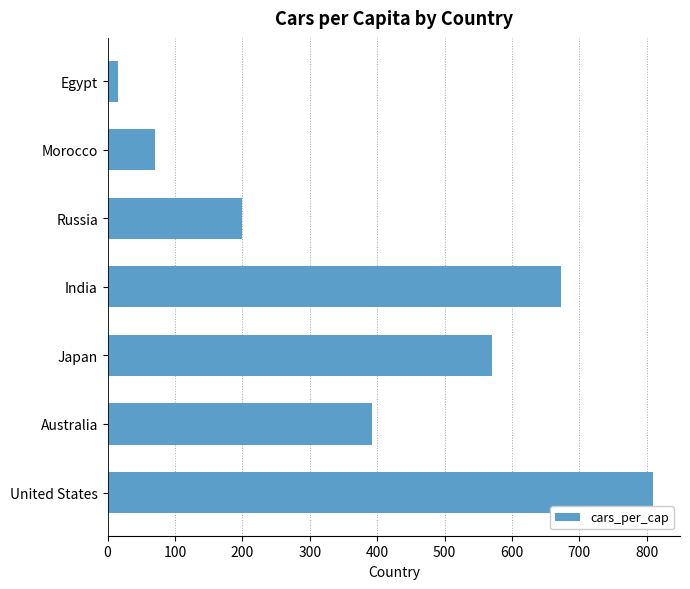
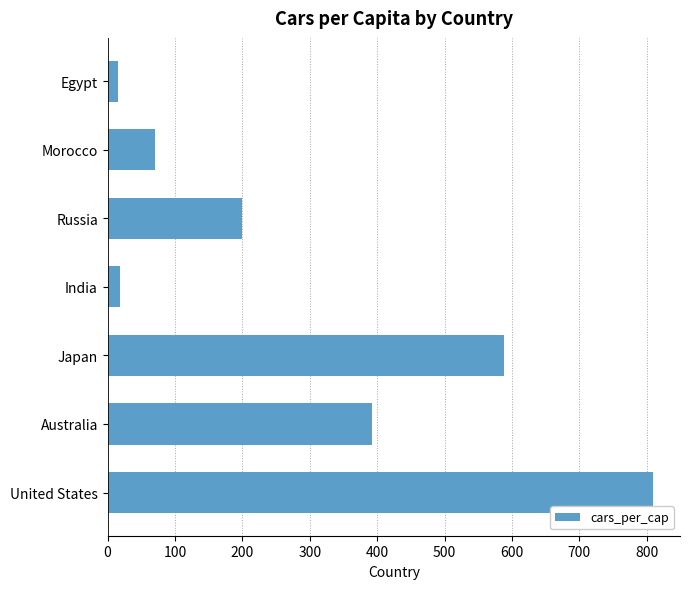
  {
    "Egypt": 20,
    "Morocco": 70,
    "Russia": 200,
-   "India": 670,
-   "Japan": 570,
+   "India": 20,
+   "Japan": 590,
    "Australia": 390,
    "United States": 810
  }
